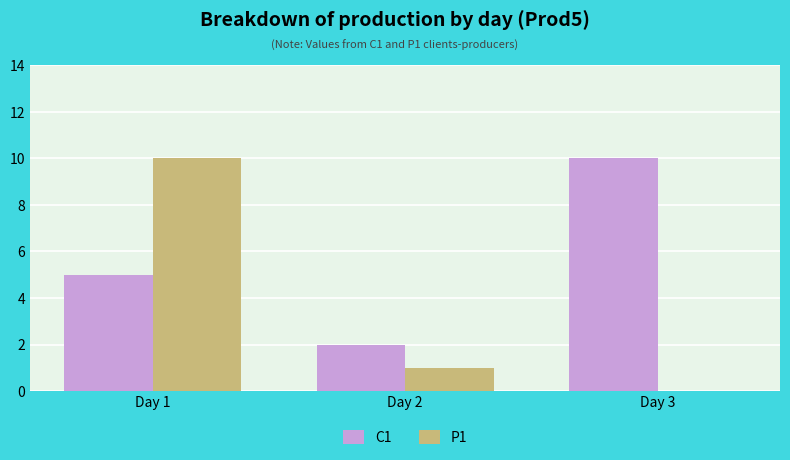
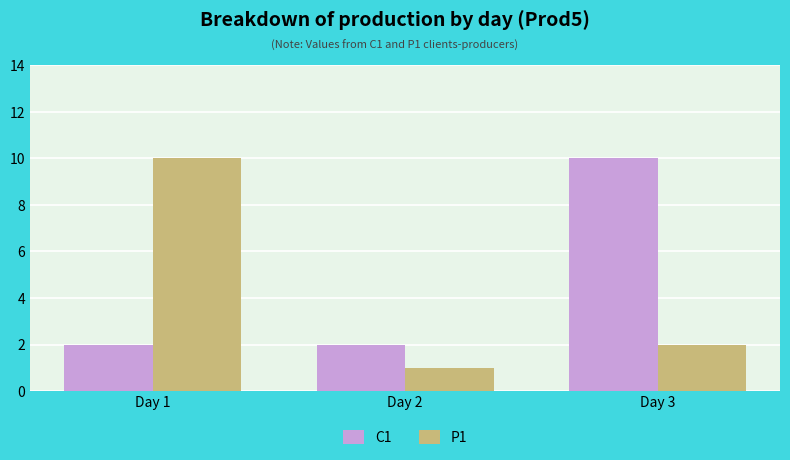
  {
    "C1": {
-     "Day 1": 5,
+     "Day 1": 2,
      "Day 2": 2,
      "Day 3": 10
    },
    "P1": {
      "Day 1": 10,
      "Day 2": 1,
-     "Day 3": 0
+     "Day 3": 2
    }
  }
